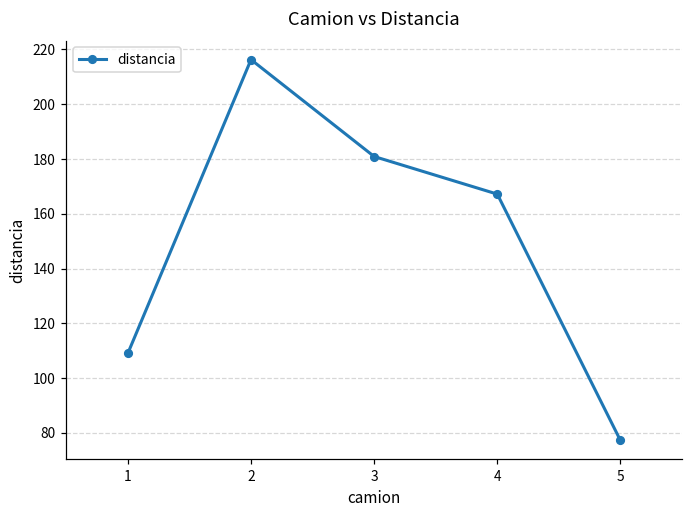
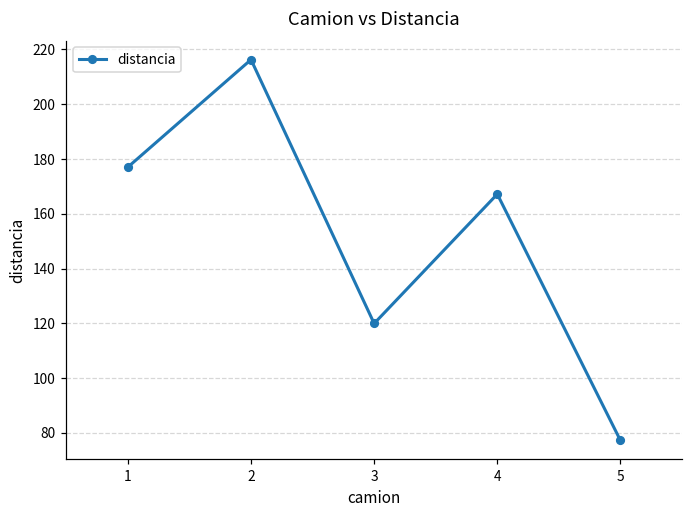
  {
-   "1": 109,
+   "1": 177,
    "2": 216,
-   "3": 181,
+   "3": 120,
    "4": 167,
    "5": 77
  }
